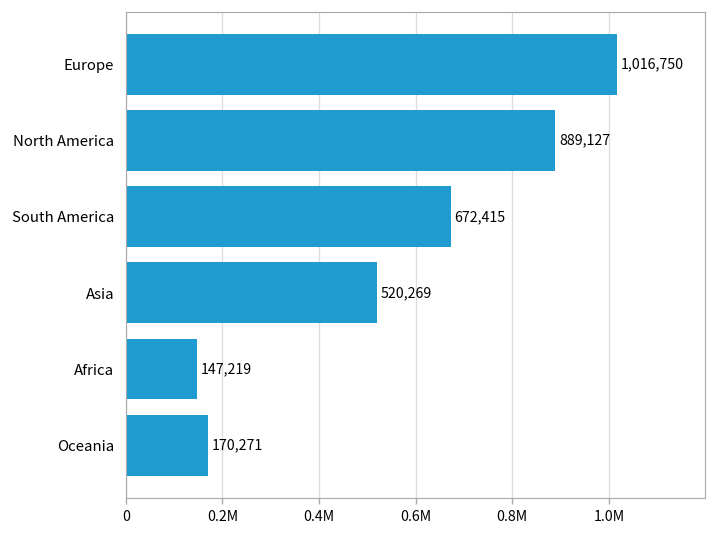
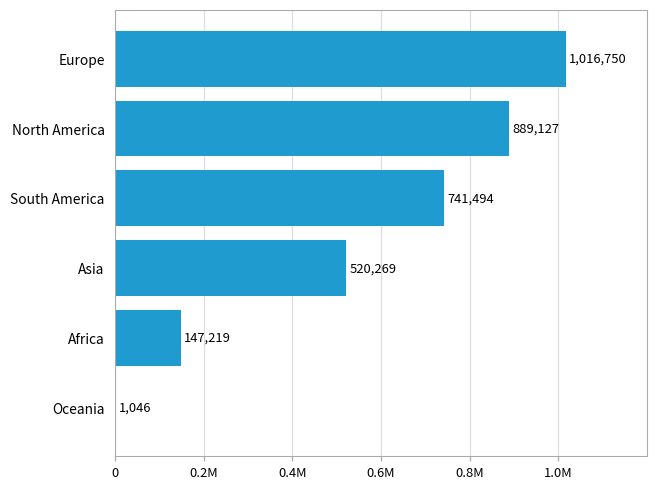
  {
    "Europe": "1,016,750",
    "North America": "889,127",
-   "South America": "672,415",
+   "South America": "741,494",
    "Asia": "520,269",
    "Africa": "147,219",
-   "Oceania": "170,271"
+   "Oceania": "1,046"
  }
